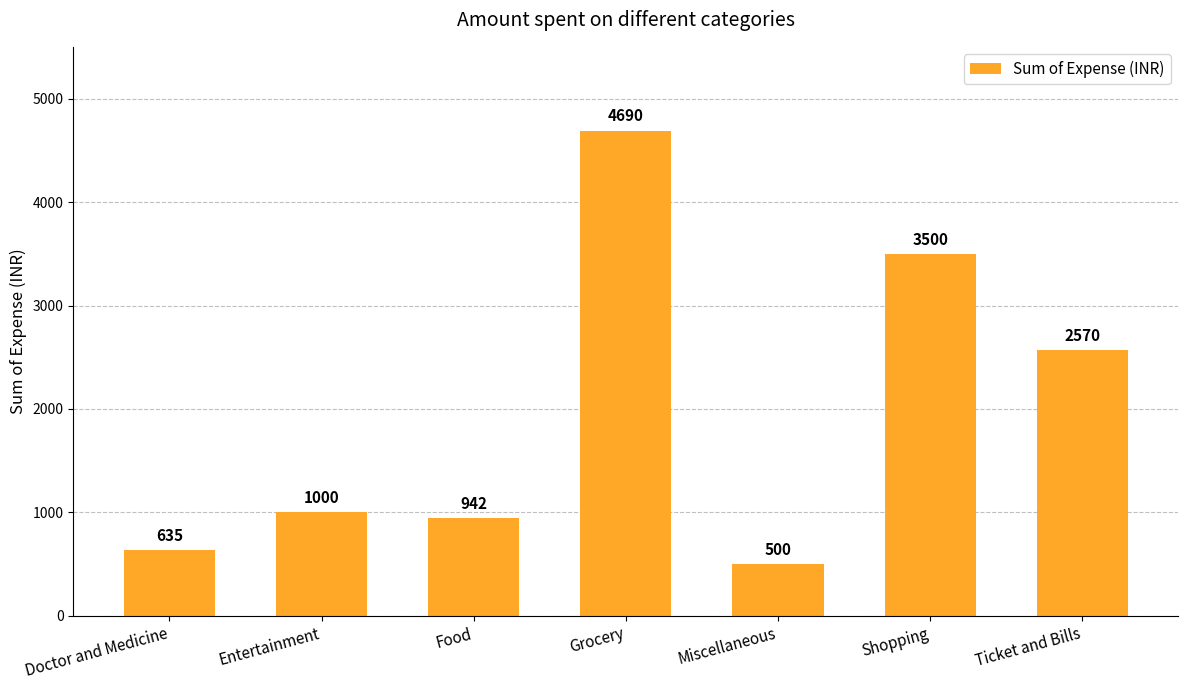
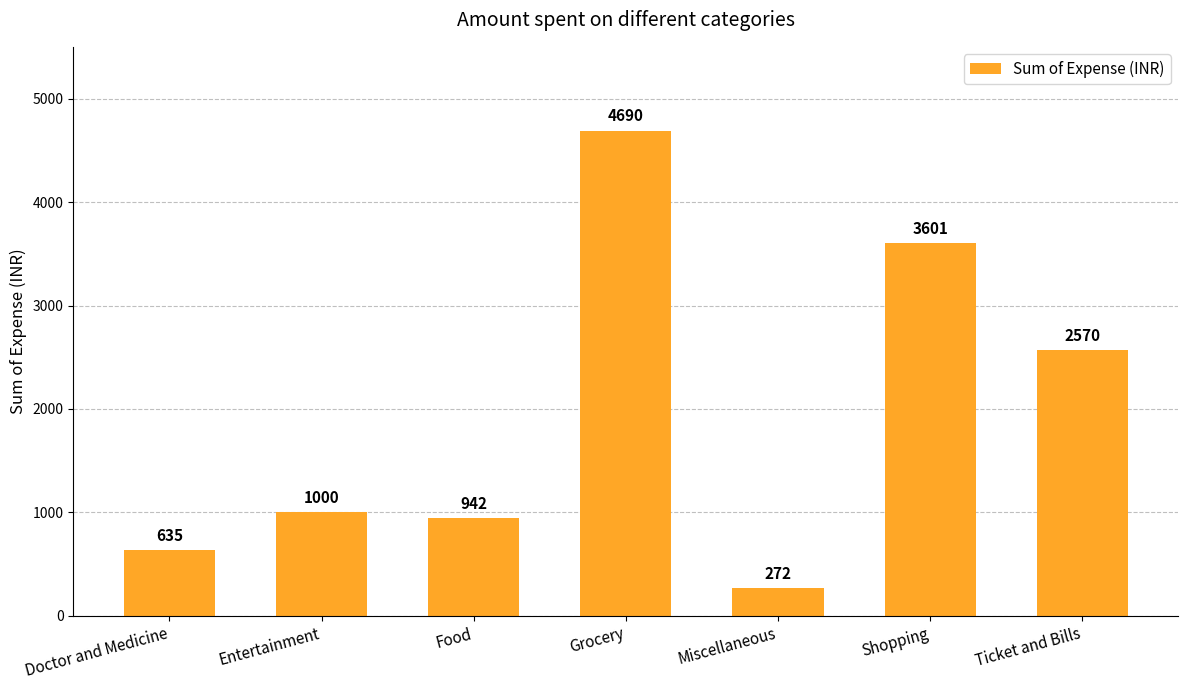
  {
    "Doctor and Medicine": 635,
    "Entertainment": 1000,
    "Food": 942,
    "Grocery": 4690,
-   "Miscellaneous": 500,
-   "Shopping": 3500,
+   "Miscellaneous": 272,
+   "Shopping": 3601,
    "Ticket and Bills": 2570
  }
